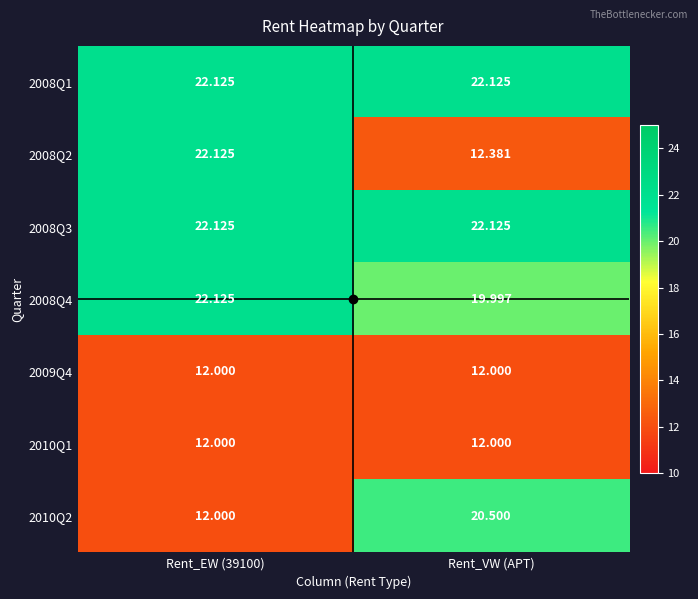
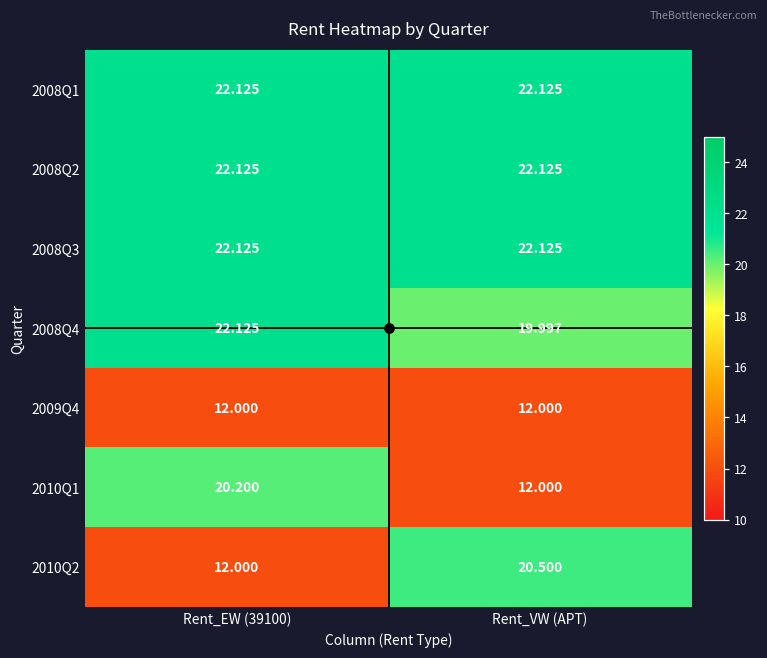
  {
    "2008Q1": {
      "Rent_EW (39100)": 22.125,
      "Rent_VW (APT)": 22.125
    },
    "2008Q2": {
      "Rent_EW (39100)": 22.125,
-     "Rent_VW (APT)": 12.381
+     "Rent_VW (APT)": 22.125
    },
    "2008Q3": {
      "Rent_EW (39100)": 22.125,
      "Rent_VW (APT)": 22.125
    },
    "2008Q4": {
      "Rent_EW (39100)": 22.125,
      "Rent_VW (APT)": 19.997
    },
    "2009Q4": {
      "Rent_EW (39100)": 12.000,
      "Rent_VW (APT)": 12.000
    },
    "2010Q1": {
-     "Rent_EW (39100)": 12.000,
+     "Rent_EW (39100)": 20.200,
      "Rent_VW (APT)": 12.000
    },
    "2010Q2": {
      "Rent_EW (39100)": 12.000,
      "Rent_VW (APT)": 20.500
    }
  }
